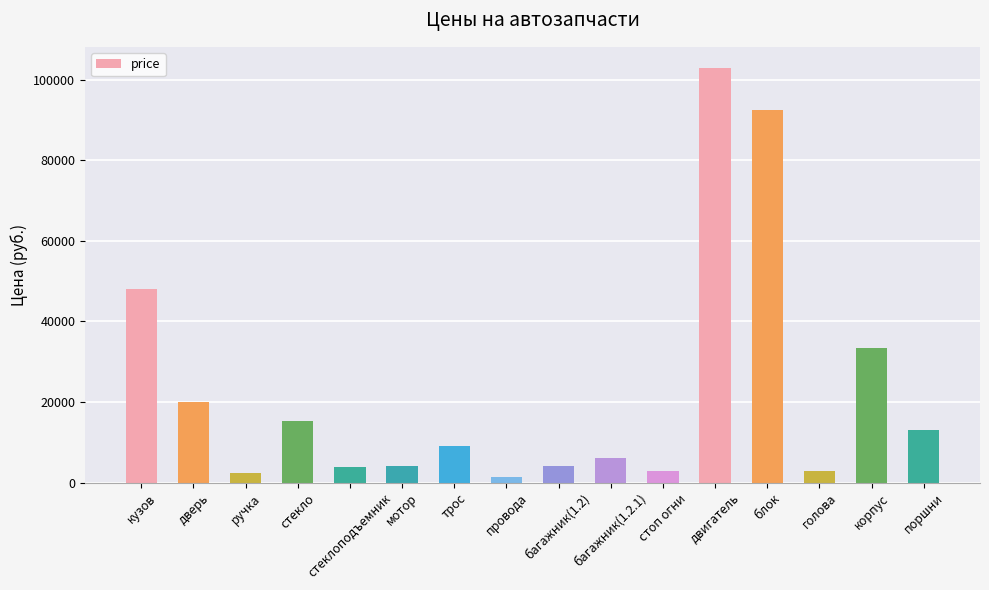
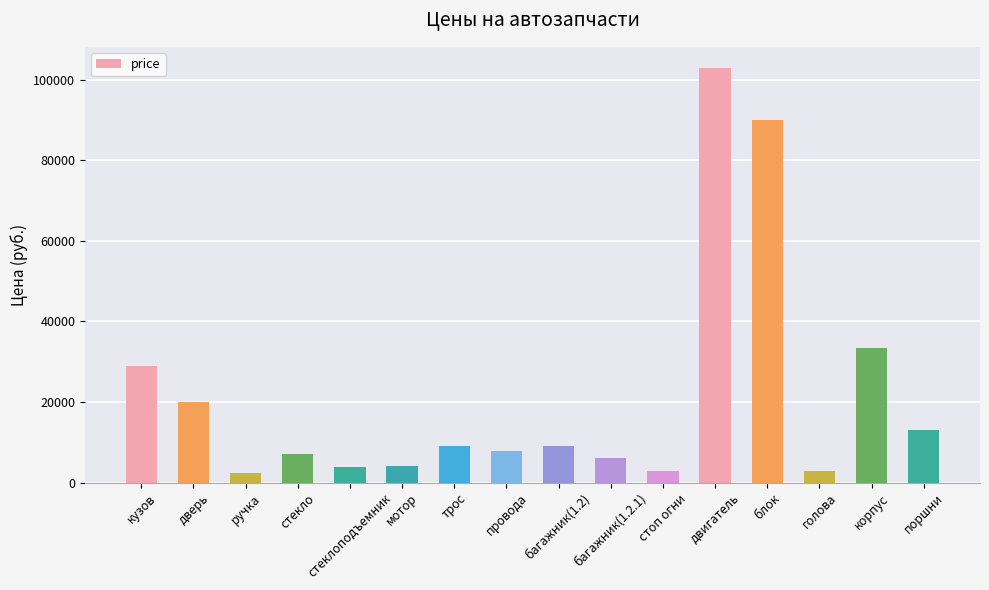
  {
-   "кузов": 48000,
+   "кузов": 29000,
    "дверь": 20000,
    "ручка": 2000,
-   "стекло": 15000,
+   "стекло": 7000,
    "стеклоподъемник": 4000,
    "мотор": 4000,
    "трос": 9000,
-   "провода": 2000,
-   "багажник(1.2)": 4000,
+   "провода": 8000,
+   "багажник(1.2)": 9000,
    "багажник(1.2.1)": 6000,
    "стоп огни": 3000,
    "двигатель": 103000,
-   "блок": 92000,
+   "блок": 90000,
    "голова": 3000,
    "корпус": 33000,
    "поршни": 13000
  }
